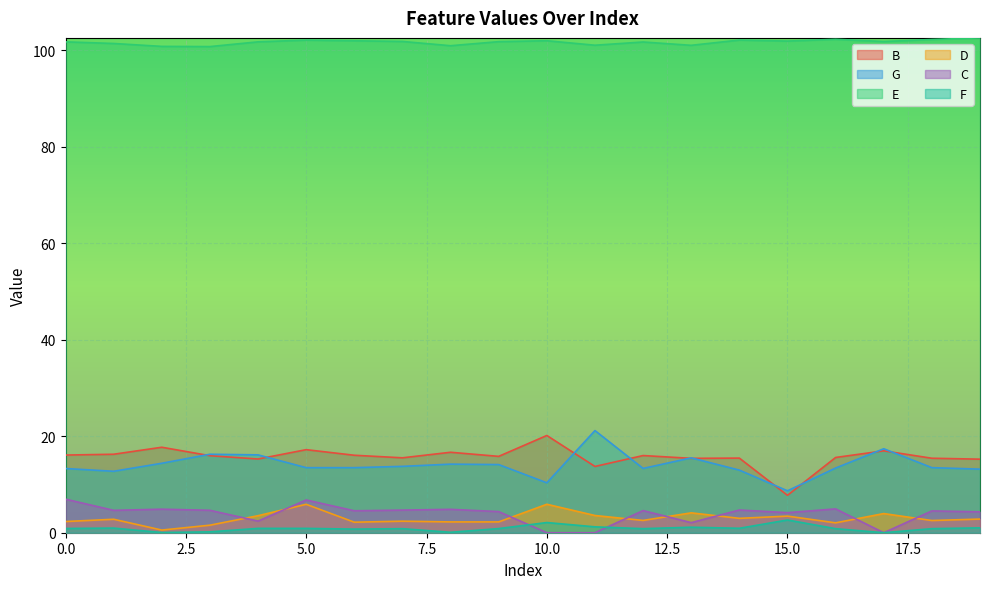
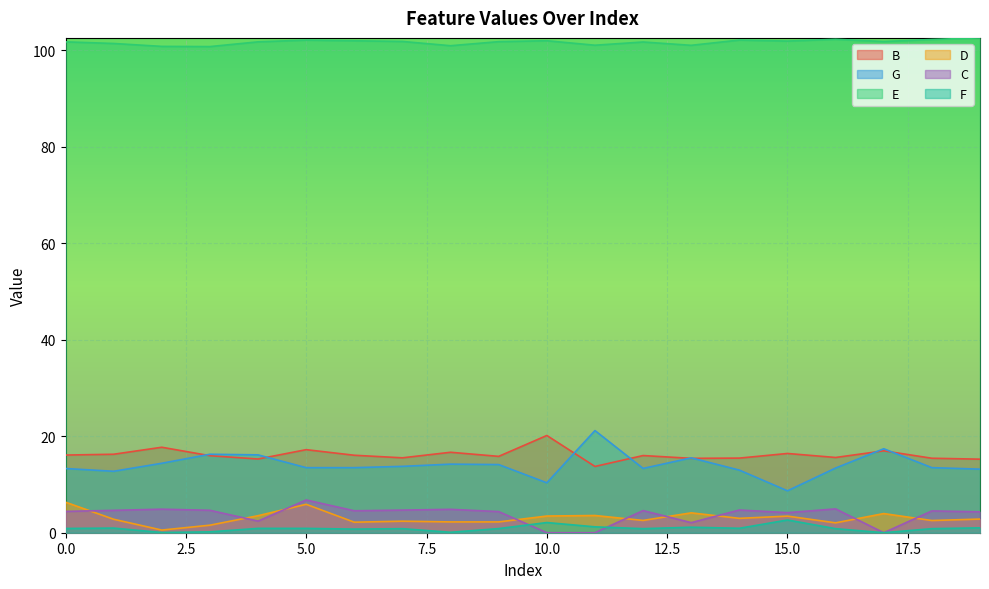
  {
    "B": {
      "0.0": 16,
      "5.0": 17,
      "10.0": 20,
-     "15.0": 8
+     "15.0": 16
    },
    "D": {
-     "0.0": 2,
+     "0.0": 6,
      "5.0": 6,
-     "10.0": 6,
+     "10.0": 3,
      "15.0": 3
    },
    "C": {
-     "0.0": 7,
+     "0.0": 4,
      "5.0": 7,
      "10.0": 0,
      "15.0": 4
    }
  }
